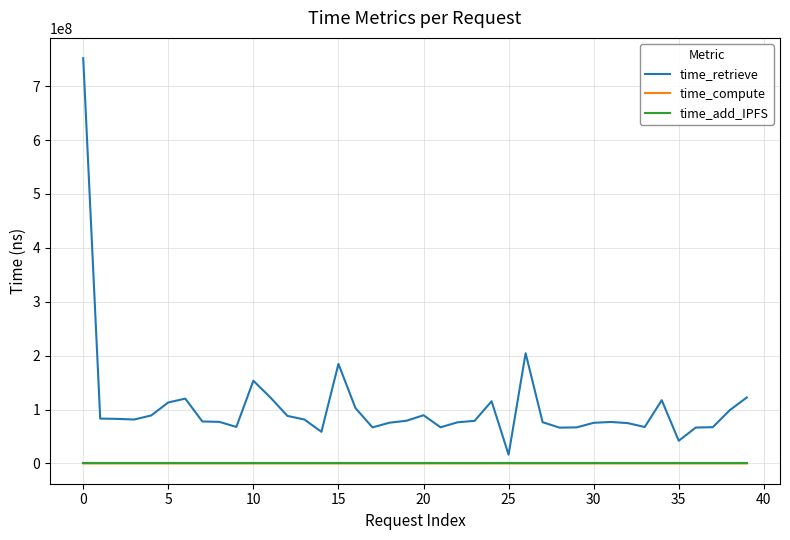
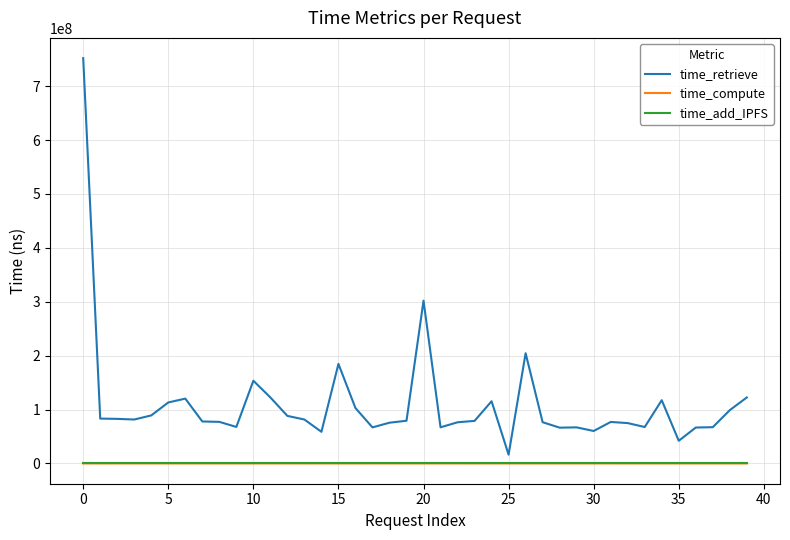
  {
    "time_retrieve": {
      "0": 750000000,
      "5": 110000000,
      "10": 150000000,
      "15": 180000000,
-     "20": 90000000,
+     "20": 300000000,
      "25": 20000000,
-     "30": 80000000,
+     "30": 60000000,
      "35": 40000000
    }
  }
